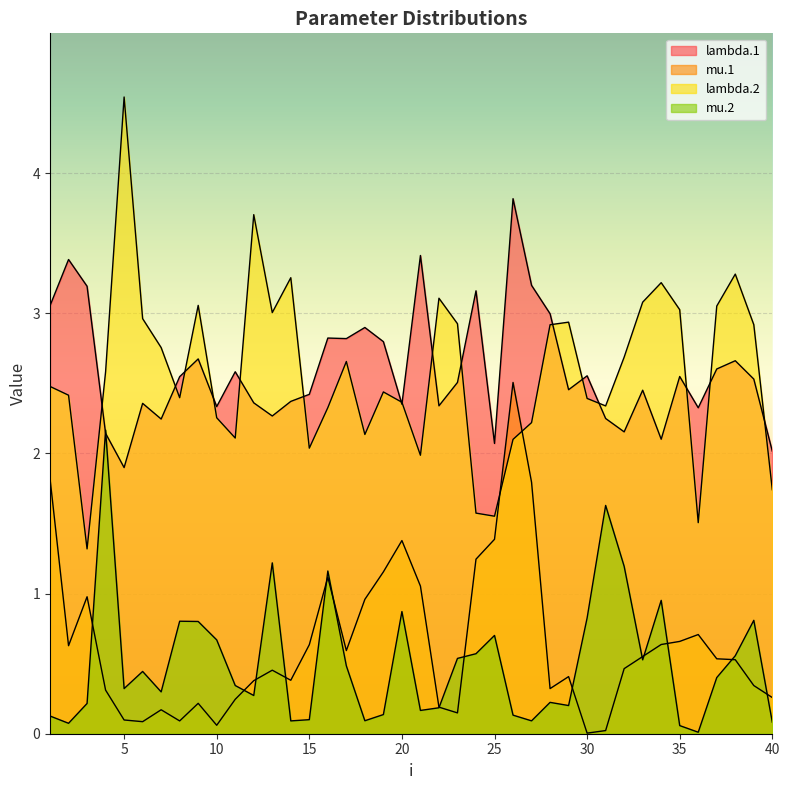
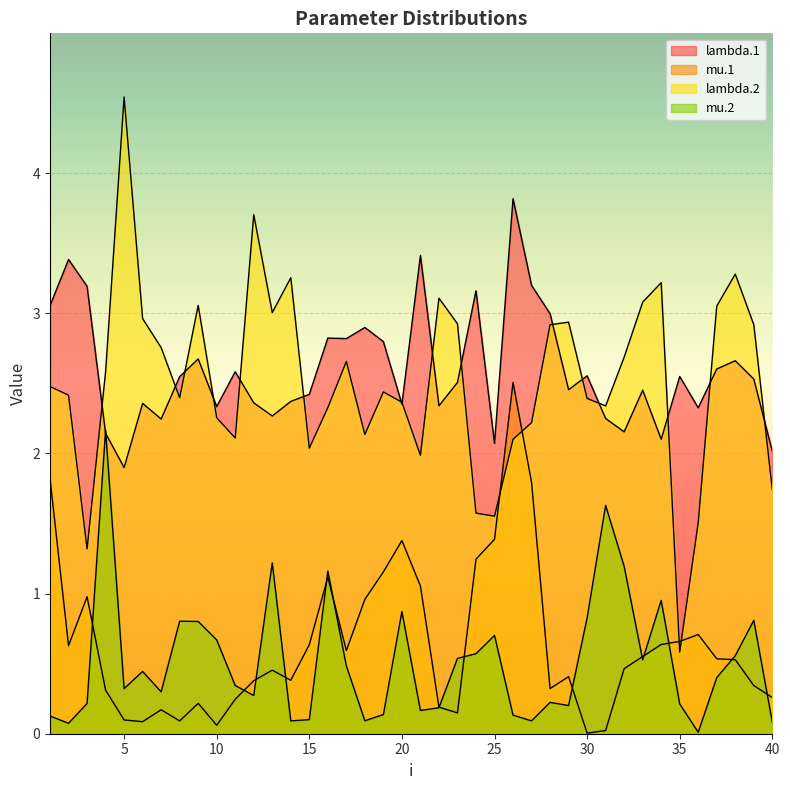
  {
    "lambda.1": {
      "5": 1.90,
      "10": 2.33,
      "15": 2.42,
      "25": 2.07,
      "30": 2.55,
      "35": 2.55,
      "40": 2.02
    },
    "mu.1": {
      "5": 0.10,
      "10": 0.06,
      "15": 0.64,
      "20": 1.38,
      "25": 1.39,
      "30": 0.00,
      "35": 0.66,
      "40": 0.26
    },
    "lambda.2": {
      "5": 4.54,
      "10": 2.25,
      "15": 2.04,
      "25": 1.55,
      "30": 2.39,
-     "35": 3.03,
+     "35": 0.58,
      "40": 1.74
    },
    "mu.2": {
      "5": 0.32,
      "10": 0.67,
      "15": 0.10,
      "20": 0.87,
      "25": 0.70,
      "30": 0.83,
-     "35": 0.06,
+     "35": 0.21,
      "40": 0.08
    }
  }
